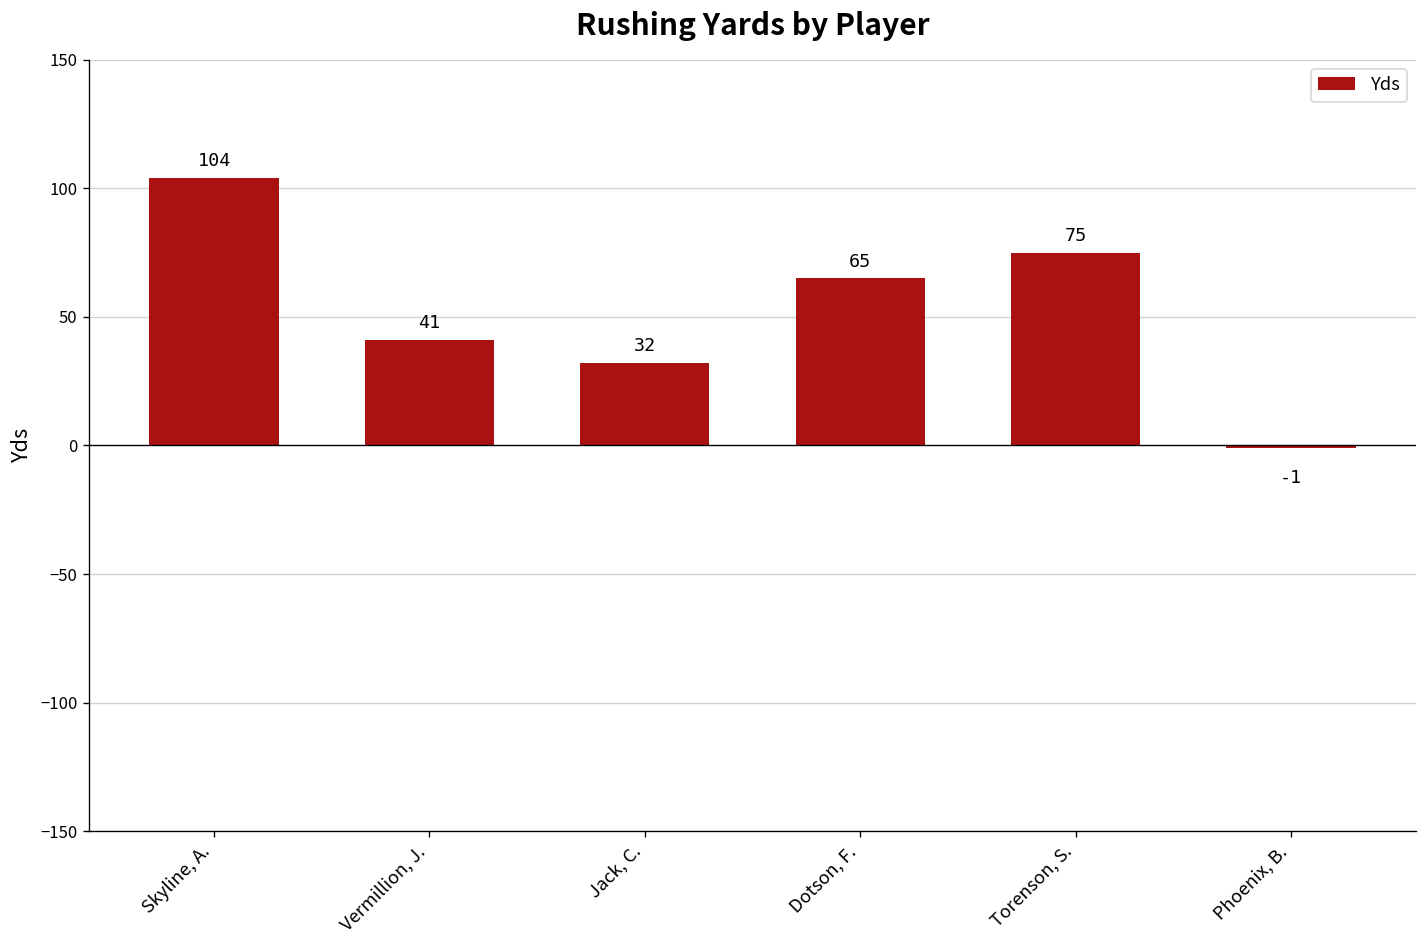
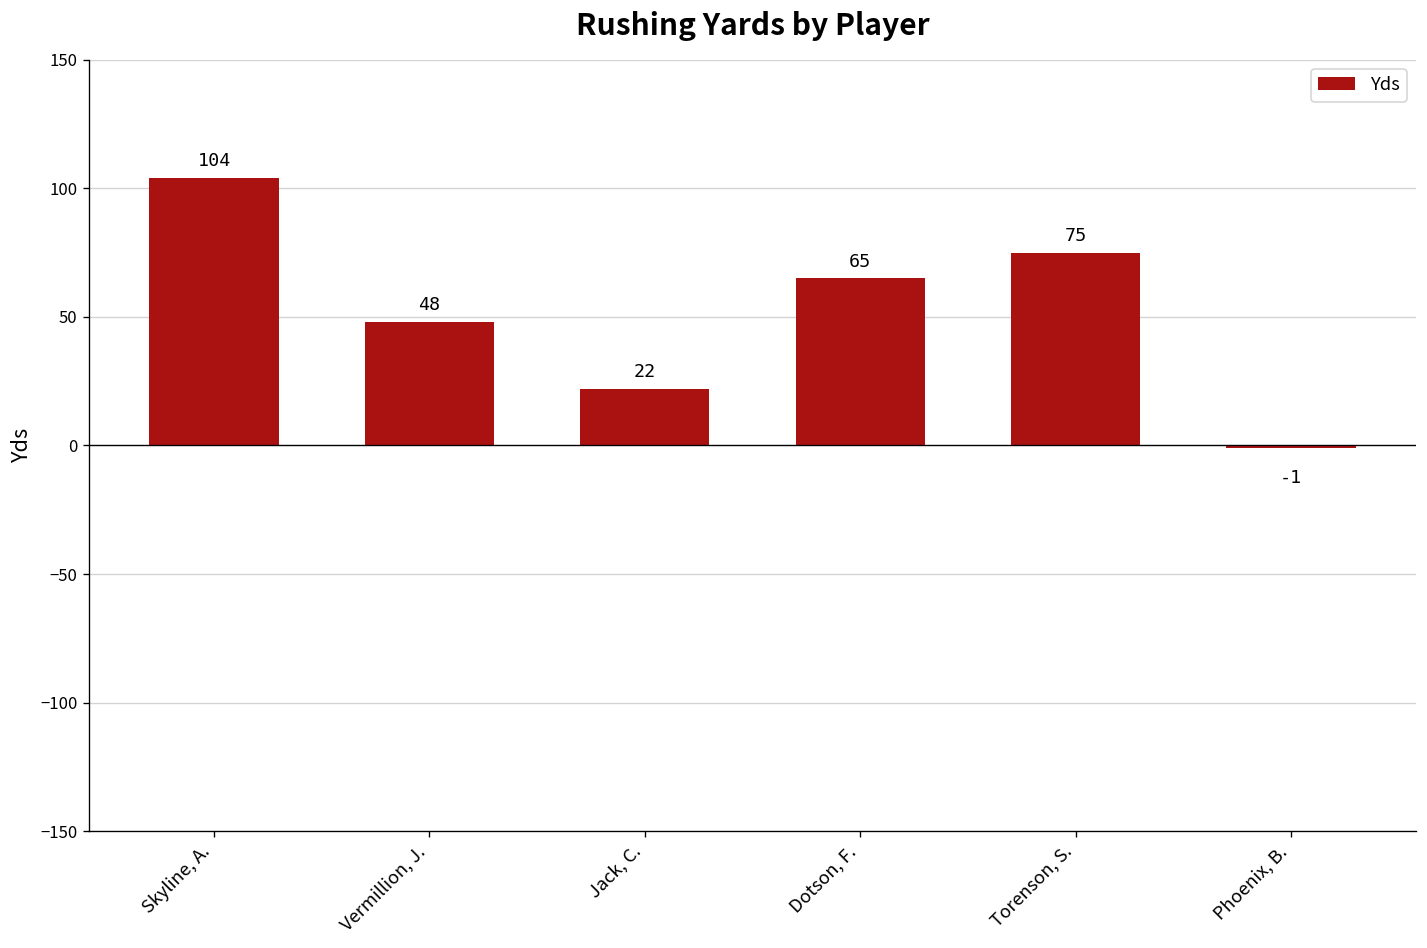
  {
    "Skyline, A.": 104,
-   "Vermillion, J.": 41,
-   "Jack, C.": 32,
+   "Vermillion, J.": 48,
+   "Jack, C.": 22,
    "Dotson, F.": 65,
    "Torenson, S.": 75,
    "Phoenix, B.": -1
  }
